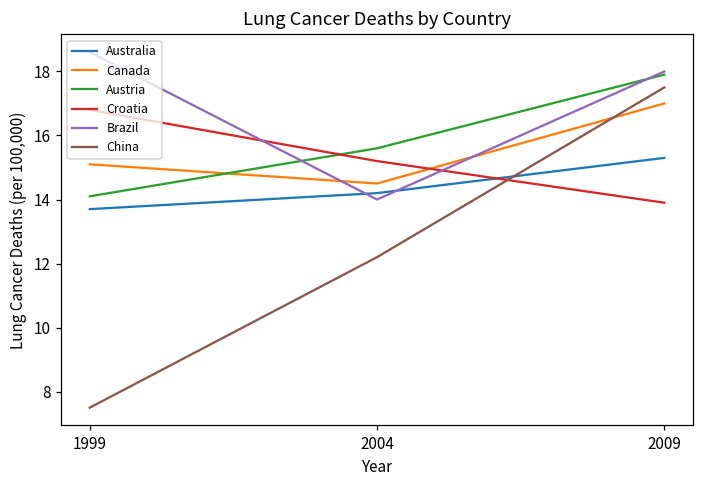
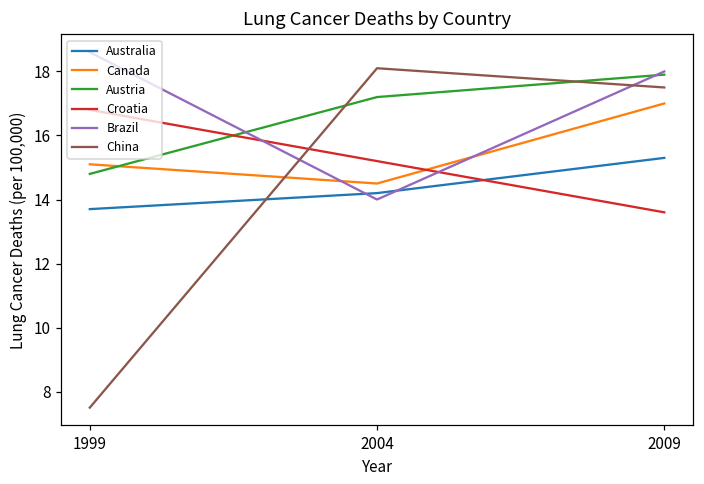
  {
    "Australia": {
      "1999": 13.7,
      "2004": 14.2,
      "2009": 15.3
    },
    "Canada": {
      "1999": 15.1,
      "2004": 14.5,
      "2009": 17.0
    },
    "Austria": {
-     "1999": 14.1,
-     "2004": 15.6,
+     "1999": 14.8,
+     "2004": 17.2,
      "2009": 17.9
    },
    "Croatia": {
      "2004": 15.2,
-     "2009": 13.9
+     "2009": 13.6
    },
    "Brazil": {
      "2004": 14.0,
      "2009": 18.0
    },
    "China": {
      "1999": 7.5,
-     "2004": 12.2,
+     "2004": 18.1,
      "2009": 17.5
    }
  }
